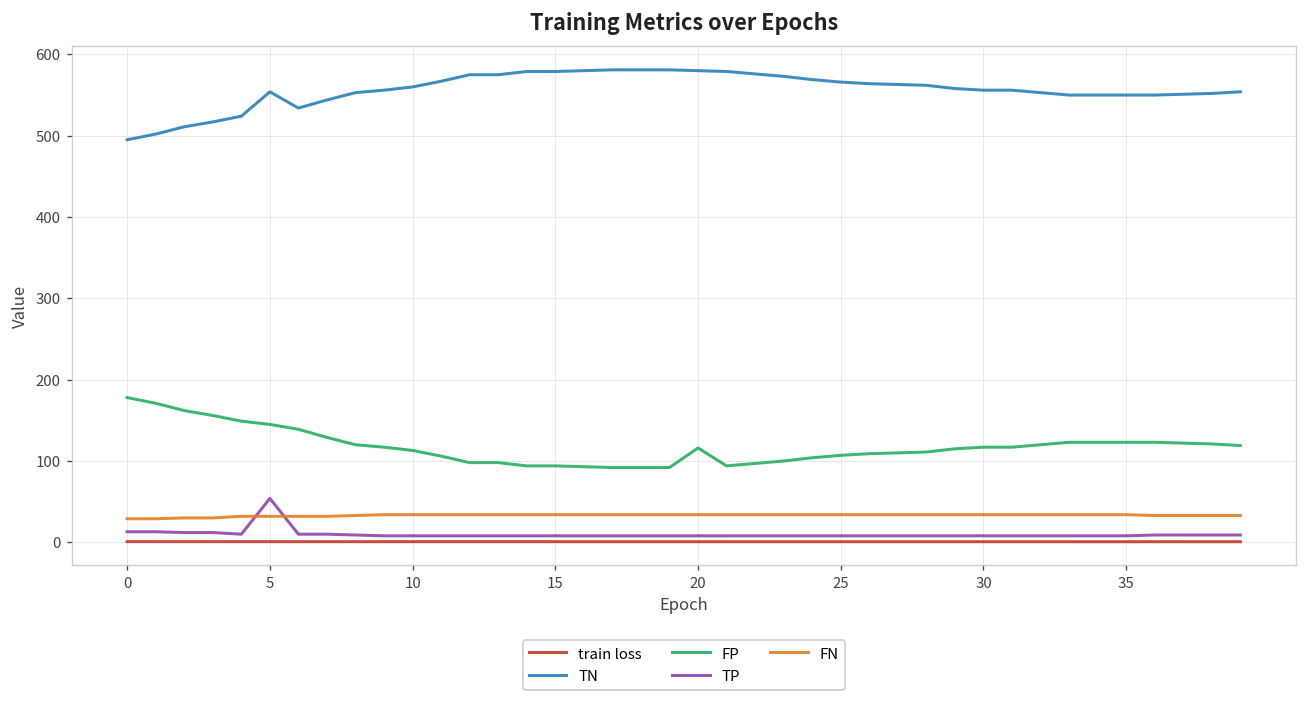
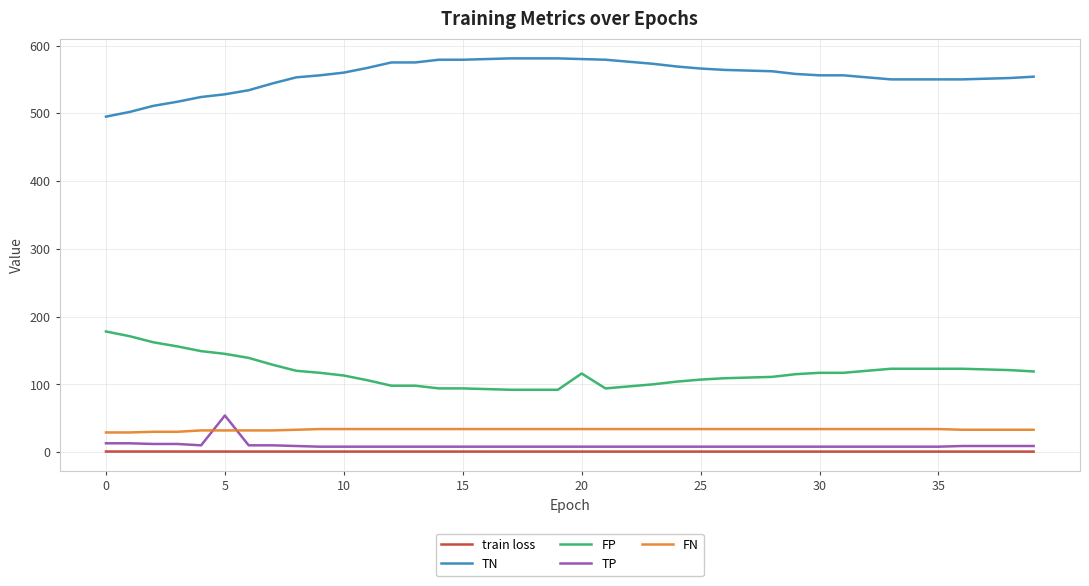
  {
    "train loss": {
      "0": 0,
      "5": 0,
      "10": 0,
      "15": 0,
      "20": 0,
      "25": 0,
      "30": 0,
      "35": 0
    },
    "TN": {
      "0": 500,
-     "5": 550,
+     "5": 530,
      "10": 560,
      "15": 580,
      "20": 580,
      "25": 570,
      "30": 560,
      "35": 550
    },
    "FP": {
      "0": 180,
      "5": 150,
      "10": 110,
      "15": 90,
      "20": 120,
      "25": 110,
      "30": 120,
      "35": 120
    },
    "TP": {
      "0": 10,
      "5": 50,
      "10": 10,
      "15": 10,
      "20": 10,
      "25": 10,
      "30": 10,
      "35": 10
    },
    "FN": {
      "0": 30,
      "5": 30,
      "10": 30,
      "15": 30,
      "20": 30,
      "25": 30,
      "30": 30,
      "35": 30
    }
  }
